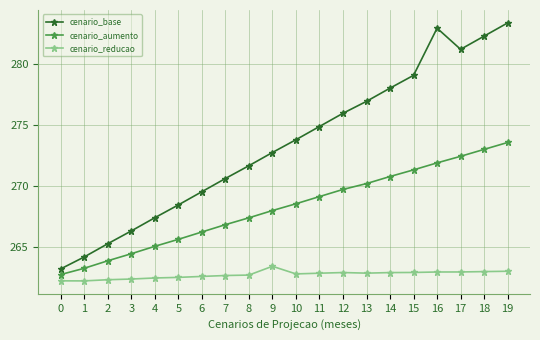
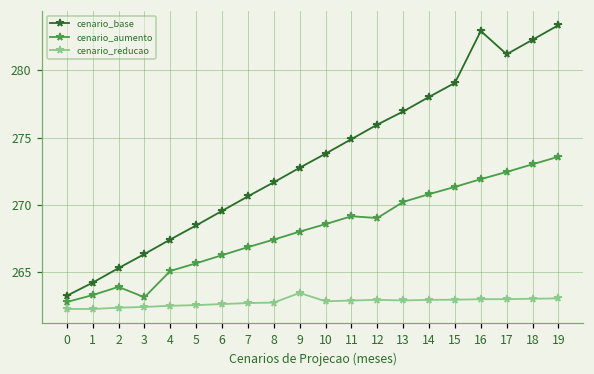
  {
    "cenario_base": {
      "0": 263.2,
      "1": 264.2,
      "2": 265.3,
      "3": 266.4,
      "4": 267.4,
      "5": 268.5,
      "6": 269.6,
      "7": 270.6,
      "8": 271.7,
      "9": 272.8,
      "10": 273.8,
      "11": 274.9,
      "12": 276.0,
      "13": 277.0,
      "14": 278.0,
      "15": 279.1,
      "16": 282.9,
      "17": 281.2,
      "18": 282.3,
      "19": 283.4
    },
    "cenario_aumento": {
      "0": 262.8,
      "1": 263.3,
      "2": 263.9,
-     "3": 264.5,
+     "3": 263.1,
      "4": 265.1,
      "5": 265.7,
      "6": 266.3,
      "7": 266.9,
      "8": 267.4,
      "9": 268.0,
      "10": 268.6,
      "11": 269.2,
-     "12": 269.7,
+     "12": 269.0,
      "13": 270.2,
      "14": 270.8,
      "15": 271.3,
      "16": 271.9,
      "17": 272.5,
      "18": 273.0,
      "19": 273.6
    },
    "cenario_reducao": {
      "0": 262.3,
      "1": 262.3,
      "2": 262.4,
      "3": 262.4,
      "4": 262.5,
      "5": 262.6,
      "6": 262.6,
      "7": 262.7,
      "8": 262.7,
      "9": 263.5,
      "10": 262.8,
      "11": 262.9,
      "12": 263.0,
      "13": 262.9,
      "14": 262.9,
      "15": 263.0,
      "16": 263.0,
      "17": 263.0,
      "18": 263.0,
      "19": 263.1
    }
  }
